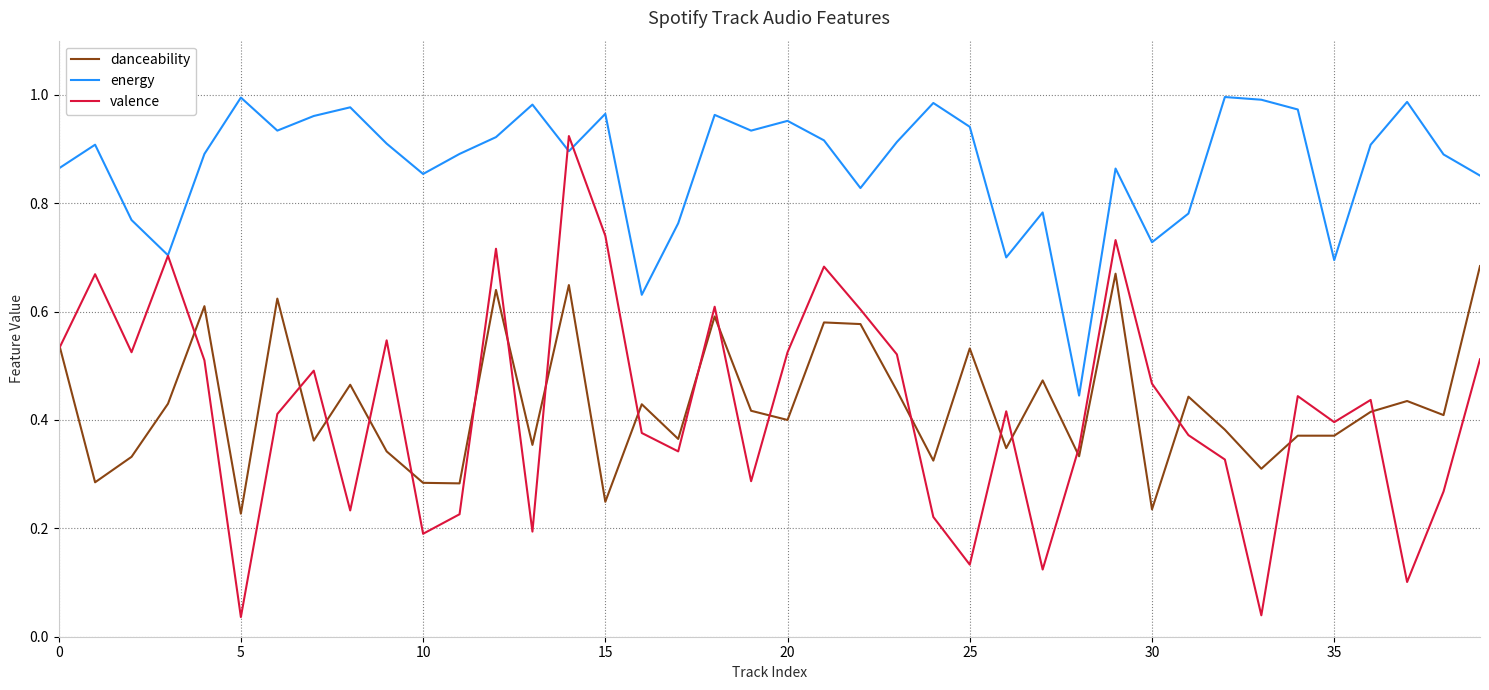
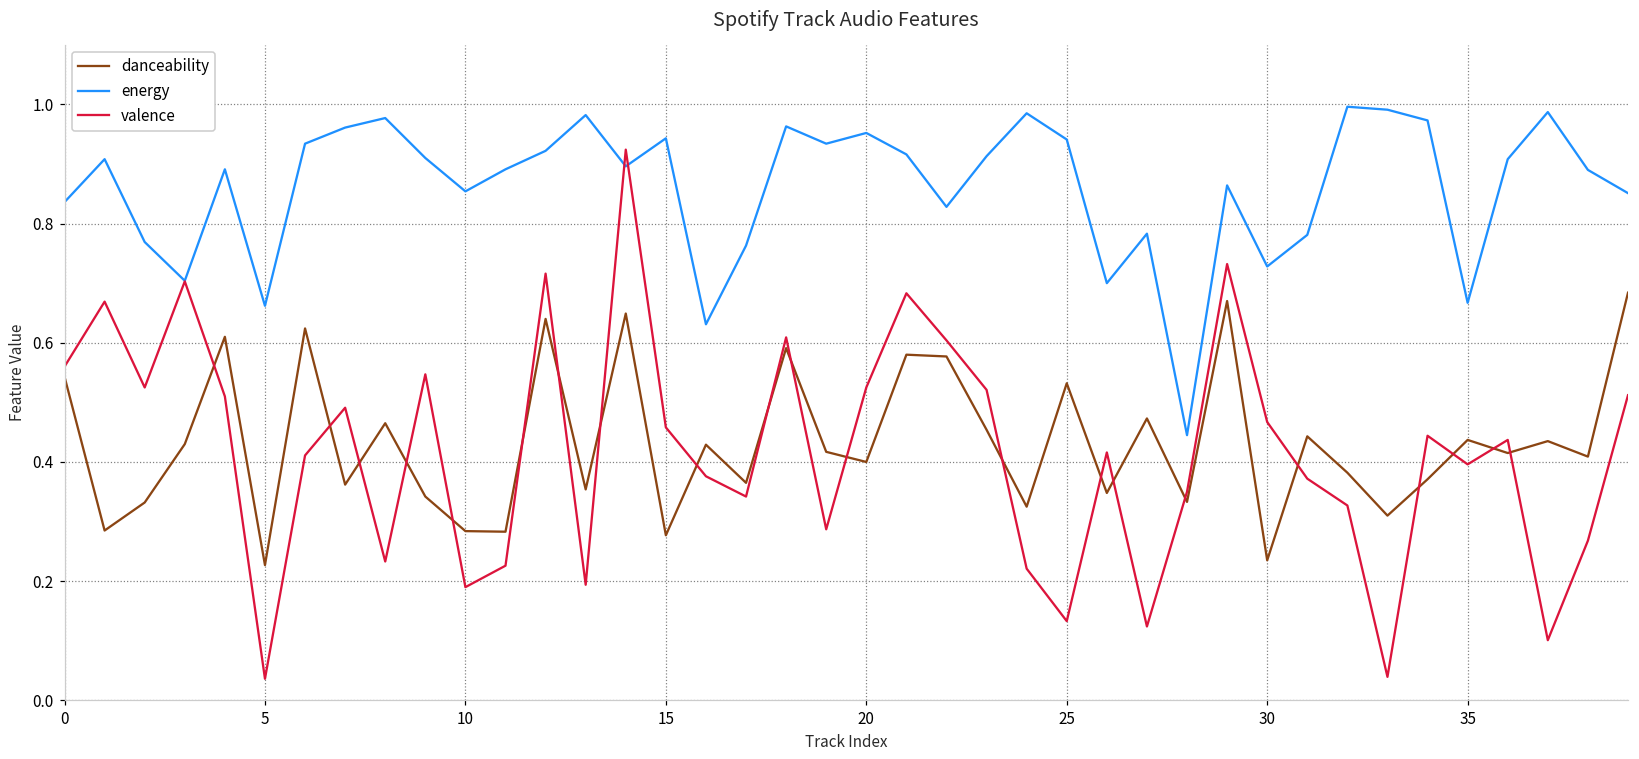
  {
    "danceability": {
      "0": 0.54,
      "5": 0.23,
      "10": 0.28,
-     "15": 0.25,
+     "15": 0.28,
      "20": 0.40,
      "25": 0.53,
      "30": 0.24,
-     "35": 0.37
+     "35": 0.44
    },
    "energy": {
-     "0": 0.86,
-     "5": 1.00,
+     "0": 0.84,
+     "5": 0.66,
      "10": 0.85,
-     "15": 0.97,
+     "15": 0.94,
      "20": 0.95,
      "25": 0.94,
      "30": 0.73,
-     "35": 0.70
+     "35": 0.67
    },
    "valence": {
-     "0": 0.53,
+     "0": 0.56,
      "5": 0.04,
      "10": 0.19,
-     "15": 0.74,
+     "15": 0.46,
      "20": 0.53,
      "25": 0.13,
      "30": 0.47,
      "35": 0.40
    }
  }
